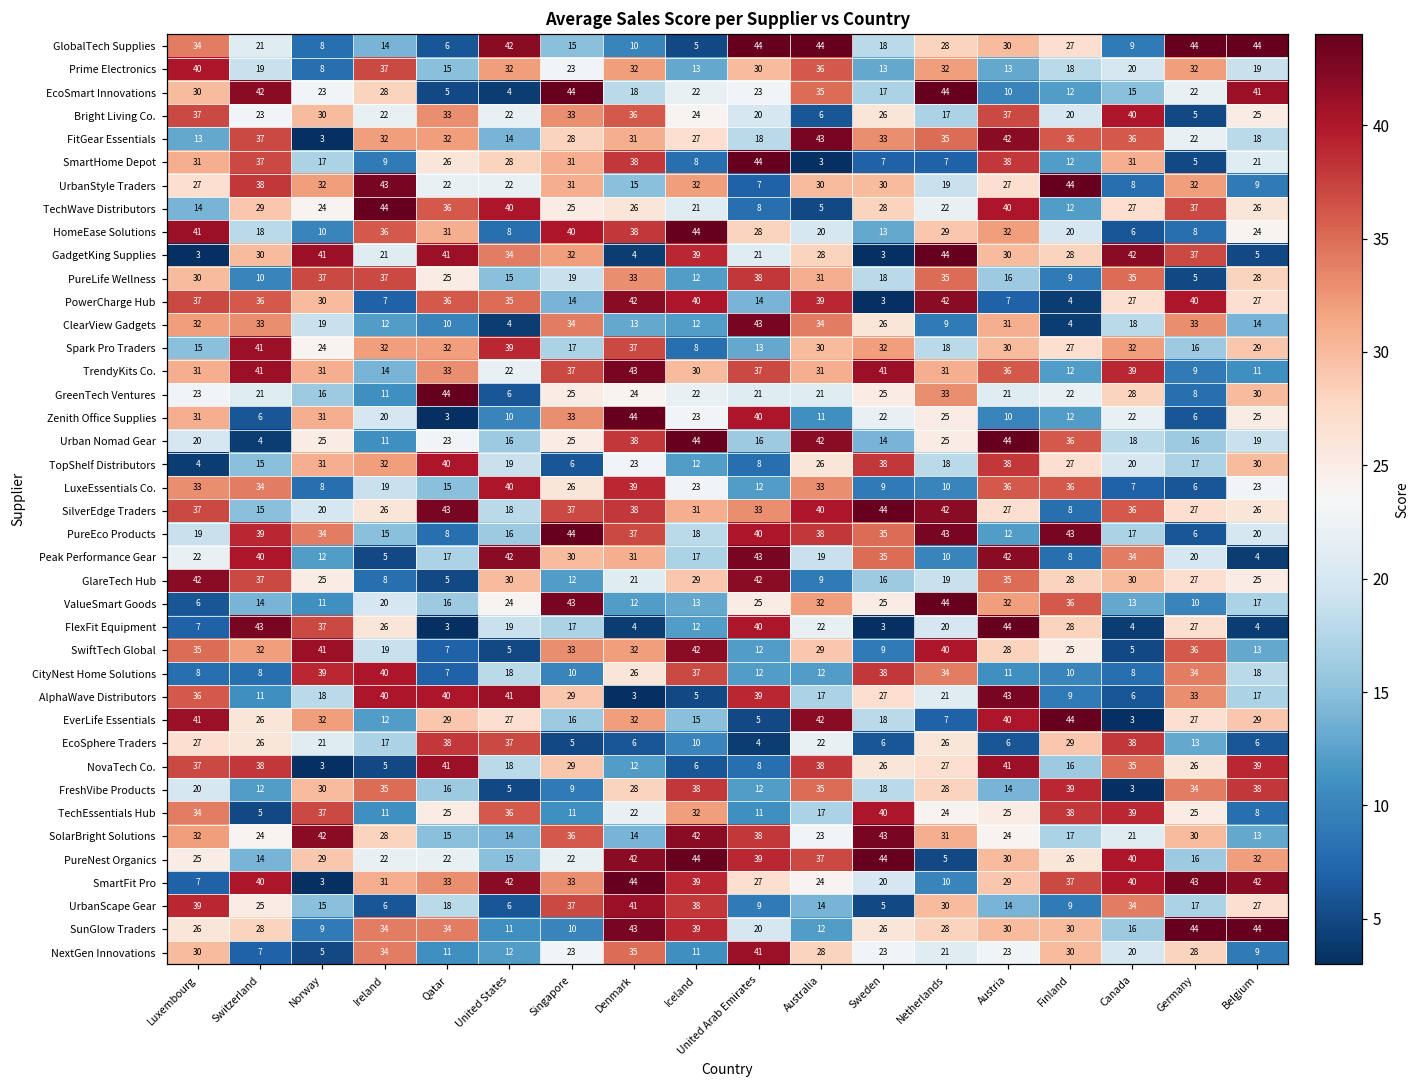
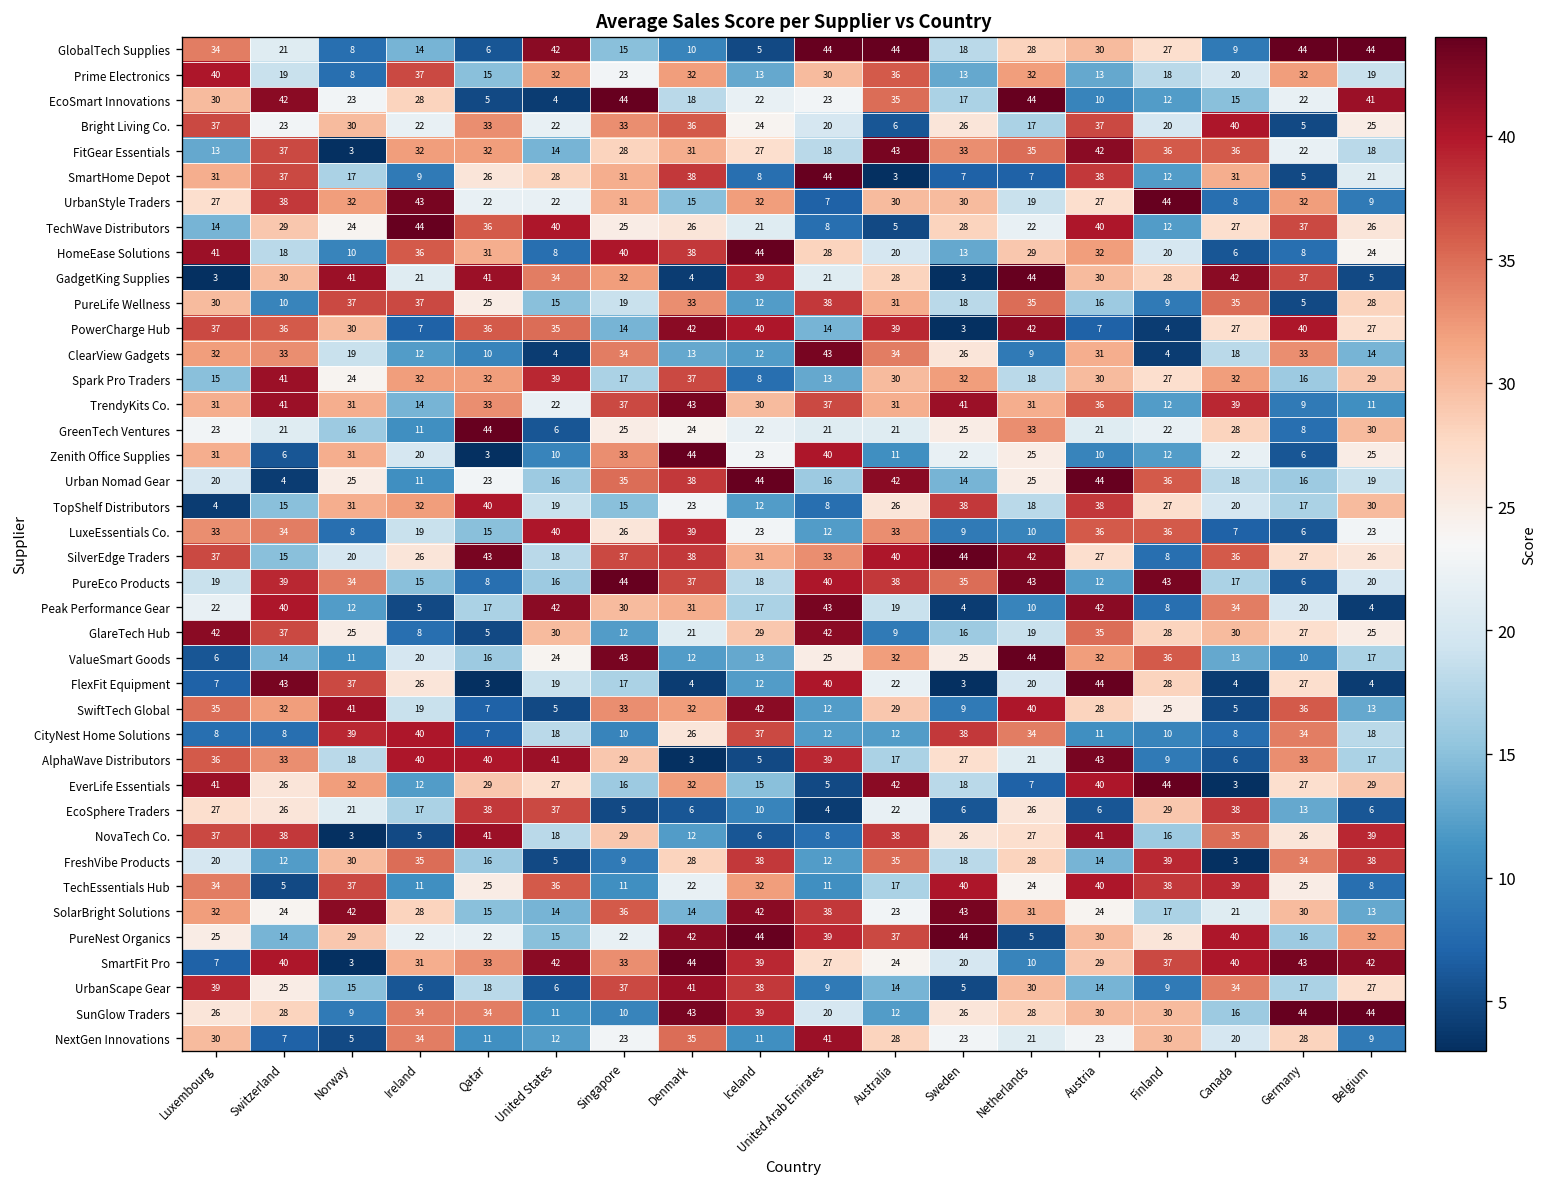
  {
    "Urban Nomad Gear": {
      "Luxembourg": 20,
      "Switzerland": 4,
      "Norway": 25,
      "Ireland": 11,
      "Qatar": 23,
      "United States": 16,
-     "Singapore": 25,
+     "Singapore": 35,
      "Denmark": 38,
      "Iceland": 44,
      "United Arab Emirates": 16,
      "Australia": 42,
      "Sweden": 14,
      "Netherlands": 25,
      "Austria": 44,
      "Finland": 36,
      "Canada": 18,
      "Germany": 16,
      "Belgium": 19
    },
    "TopShelf Distributors": {
      "Luxembourg": 4,
      "Switzerland": 15,
      "Norway": 31,
      "Ireland": 32,
      "Qatar": 40,
      "United States": 19,
-     "Singapore": 6,
+     "Singapore": 15,
      "Denmark": 23,
      "Iceland": 12,
      "United Arab Emirates": 8,
      "Australia": 26,
      "Sweden": 38,
      "Netherlands": 18,
      "Austria": 38,
      "Finland": 27,
      "Canada": 20,
      "Germany": 17,
      "Belgium": 30
    },
    "Peak Performance Gear": {
      "Luxembourg": 22,
      "Switzerland": 40,
      "Norway": 12,
      "Ireland": 5,
      "Qatar": 17,
      "United States": 42,
      "Singapore": 30,
      "Denmark": 31,
      "Iceland": 17,
      "United Arab Emirates": 43,
      "Australia": 19,
-     "Sweden": 35,
+     "Sweden": 4,
      "Netherlands": 10,
      "Austria": 42,
      "Finland": 8,
      "Canada": 34,
      "Germany": 20,
      "Belgium": 4
    },
    "AlphaWave Distributors": {
      "Luxembourg": 36,
-     "Switzerland": 11,
+     "Switzerland": 33,
      "Norway": 18,
      "Ireland": 40,
      "Qatar": 40,
      "United States": 41,
      "Singapore": 29,
      "Denmark": 3,
      "Iceland": 5,
      "United Arab Emirates": 39,
      "Australia": 17,
      "Sweden": 27,
      "Netherlands": 21,
      "Austria": 43,
      "Finland": 9,
      "Canada": 6,
      "Germany": 33,
      "Belgium": 17
    },
    "TechEssentials Hub": {
      "Luxembourg": 34,
      "Switzerland": 5,
      "Norway": 37,
      "Ireland": 11,
      "Qatar": 25,
      "United States": 36,
      "Singapore": 11,
      "Denmark": 22,
      "Iceland": 32,
      "United Arab Emirates": 11,
      "Australia": 17,
      "Sweden": 40,
      "Netherlands": 24,
-     "Austria": 25,
+     "Austria": 40,
      "Finland": 38,
      "Canada": 39,
      "Germany": 25,
      "Belgium": 8
    }
  }
